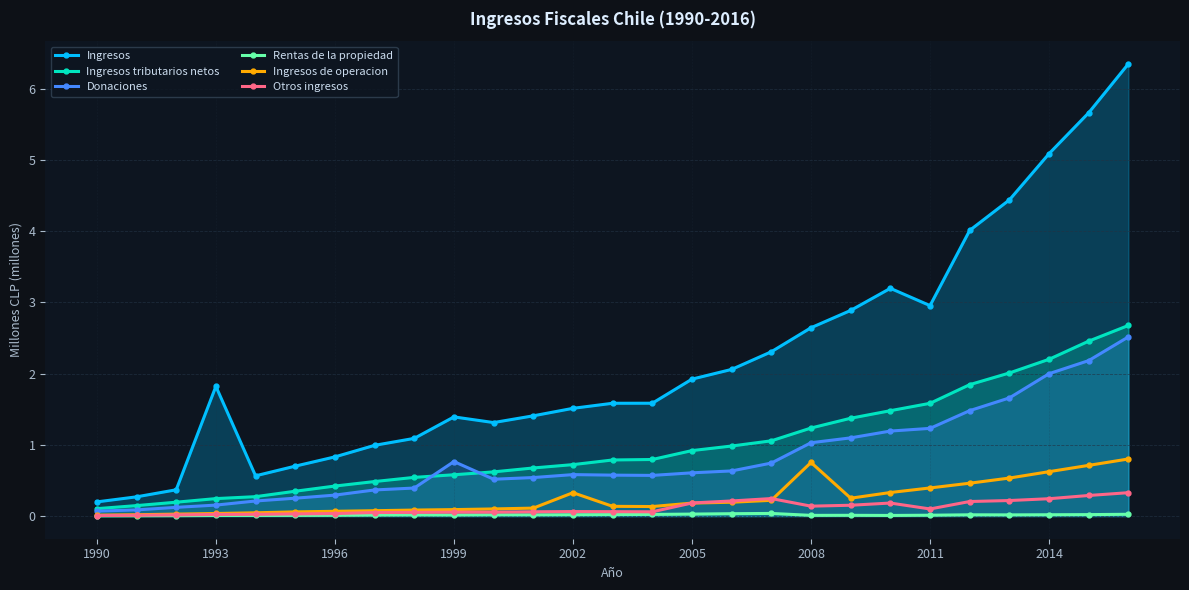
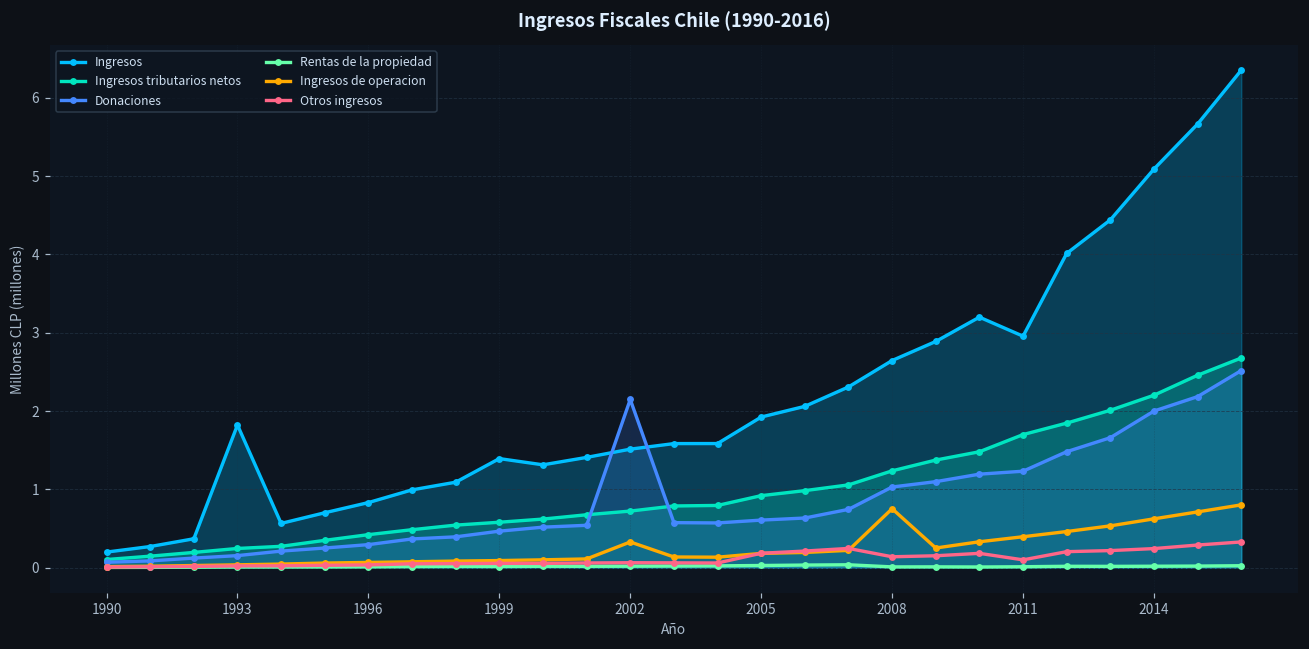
  {
    "Ingresos": {
      "1990": 0.2,
      "1993": 1.8,
      "1996": 0.8,
      "1999": 1.4,
      "2002": 1.5,
      "2005": 1.9,
      "2008": 2.6,
      "2011": 3.0,
      "2014": 5.1
    },
    "Ingresos tributarios netos": {
      "1993": 0.2,
      "1996": 0.4,
      "1999": 0.6,
      "2002": 0.7,
      "2005": 0.9,
      "2008": 1.2,
-     "2011": 1.6,
+     "2011": 1.7,
      "2014": 2.2
    },
    "Donaciones": {
      "1993": 0.2,
      "1996": 0.3,
-     "1999": 0.8,
-     "2002": 0.6,
+     "1999": 0.5,
+     "2002": 2.1,
      "2005": 0.6,
      "2008": 1.0,
      "2011": 1.2,
      "2014": 2.0
    },
    "Rentas de la propiedad": {
      "1999": 0.0,
      "2002": 0.0,
      "2005": 0.0,
      "2008": 0.0,
      "2011": 0.0,
      "2014": 0.0
    },
    "Ingresos de operacion": {
      "1999": 0.1,
      "2002": 0.3,
      "2008": 0.8,
      "2011": 0.4,
      "2014": 0.6
    },
    "Otros ingresos": {
      "1999": 0.1,
      "2002": 0.1,
      "2008": 0.1,
      "2011": 0.1,
      "2014": 0.2
    }
  }
